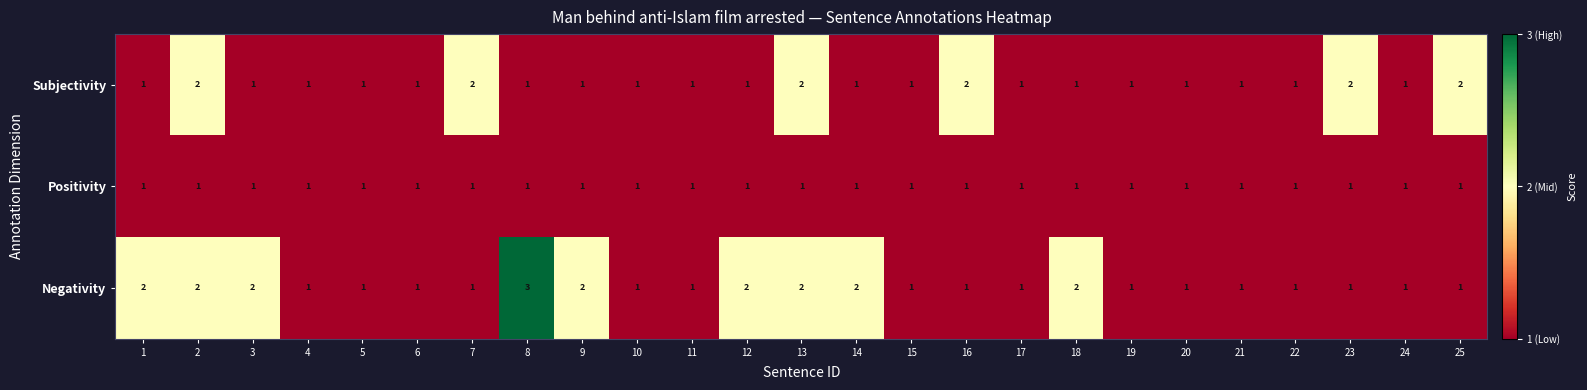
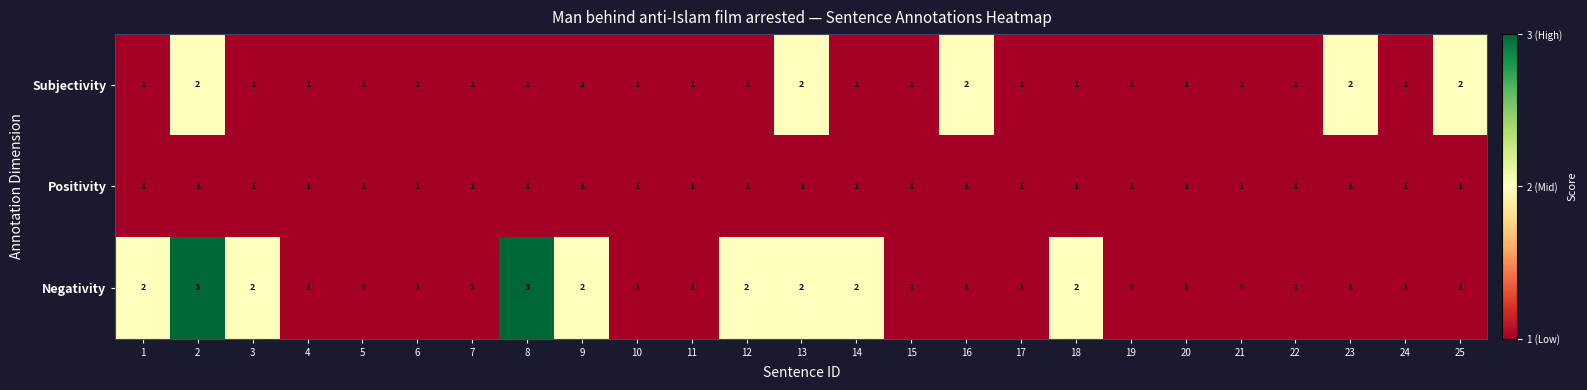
  {
    "Subjectivity": {
      "1": 1,
      "2": 2,
      "3": 1,
      "4": 1,
      "5": 1,
      "6": 1,
-     "7": 2,
+     "7": 1,
      "8": 1,
      "9": 1,
      "10": 1,
      "11": 1,
      "12": 1,
      "13": 2,
      "14": 1,
      "15": 1,
      "16": 2,
      "17": 1,
      "18": 1,
      "19": 1,
      "20": 1,
      "21": 1,
      "22": 1,
      "23": 2,
      "24": 1,
      "25": 2
    },
    "Positivity": {
      "1": 1,
      "2": 1,
      "3": 1,
      "4": 1,
      "5": 1,
      "6": 1,
      "7": 1,
      "8": 1,
      "9": 1,
      "10": 1,
      "11": 1,
      "12": 1,
      "13": 1,
      "14": 1,
      "15": 1,
      "16": 1,
      "17": 1,
      "18": 1,
      "19": 1,
      "20": 1,
      "21": 1,
      "22": 1,
      "23": 1,
      "24": 1,
      "25": 1
    },
    "Negativity": {
      "1": 2,
-     "2": 2,
+     "2": 3,
      "3": 2,
      "4": 1,
      "5": 1,
      "6": 1,
      "7": 1,
      "8": 3,
      "9": 2,
      "10": 1,
      "11": 1,
      "12": 2,
      "13": 2,
      "14": 2,
      "15": 1,
      "16": 1,
      "17": 1,
      "18": 2,
      "19": 1,
      "20": 1,
      "21": 1,
      "22": 1,
      "23": 1,
      "24": 1,
      "25": 1
    }
  }
